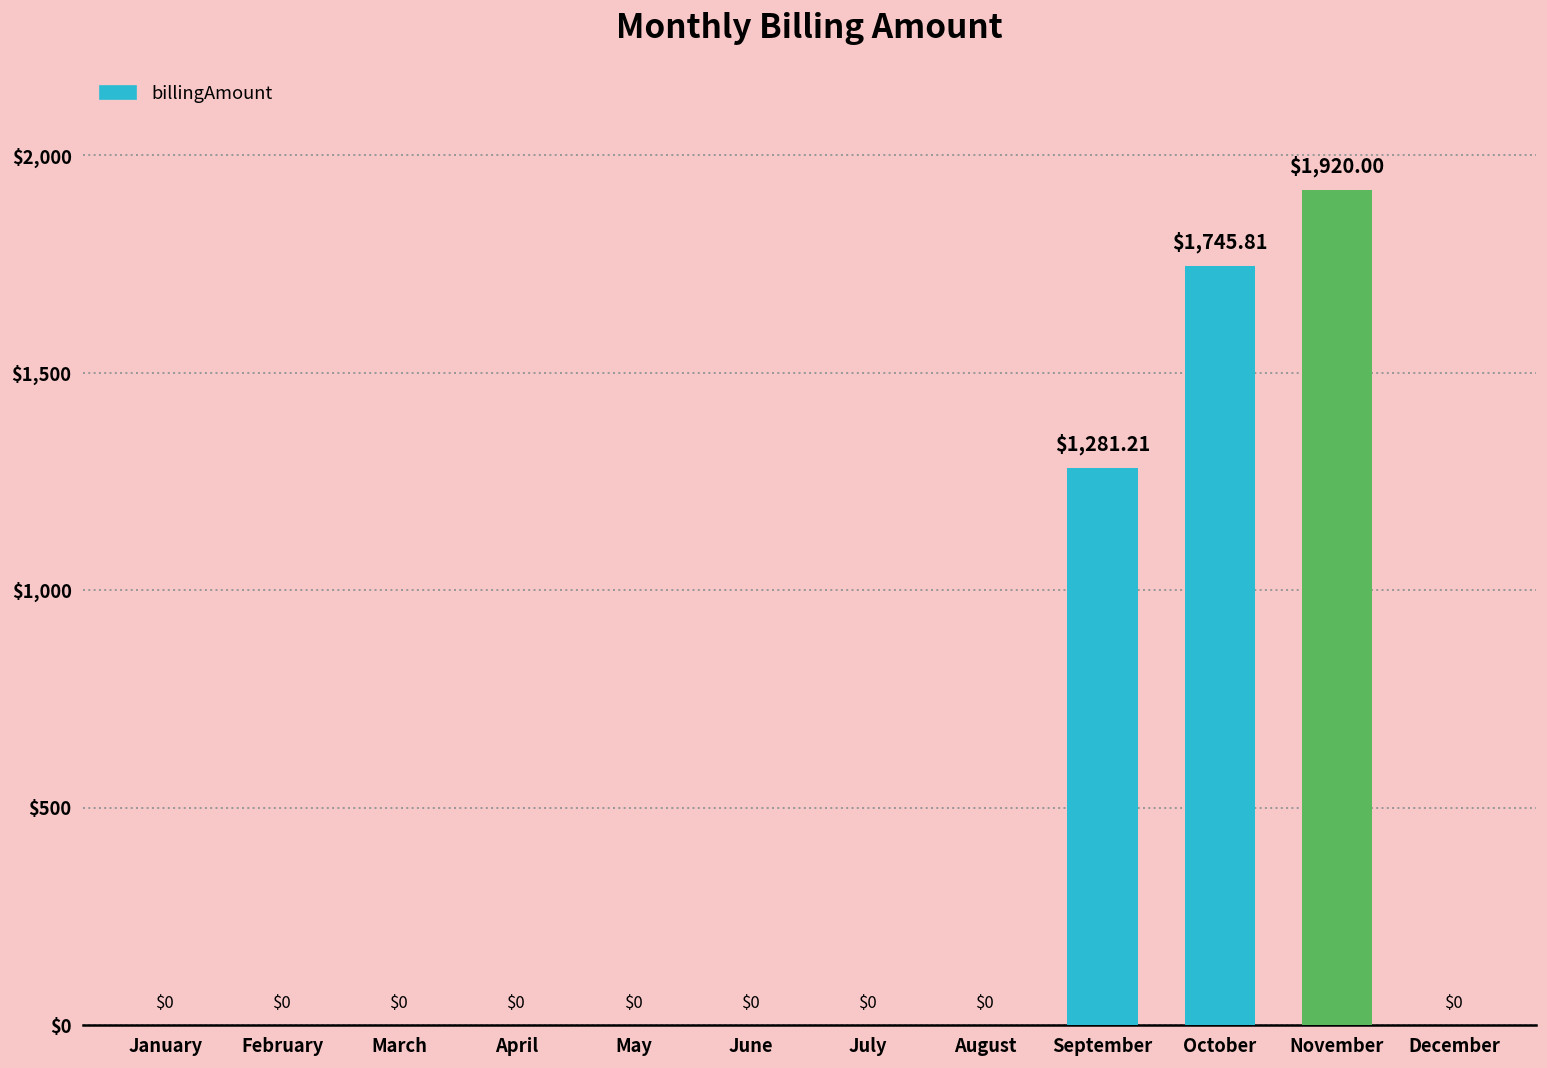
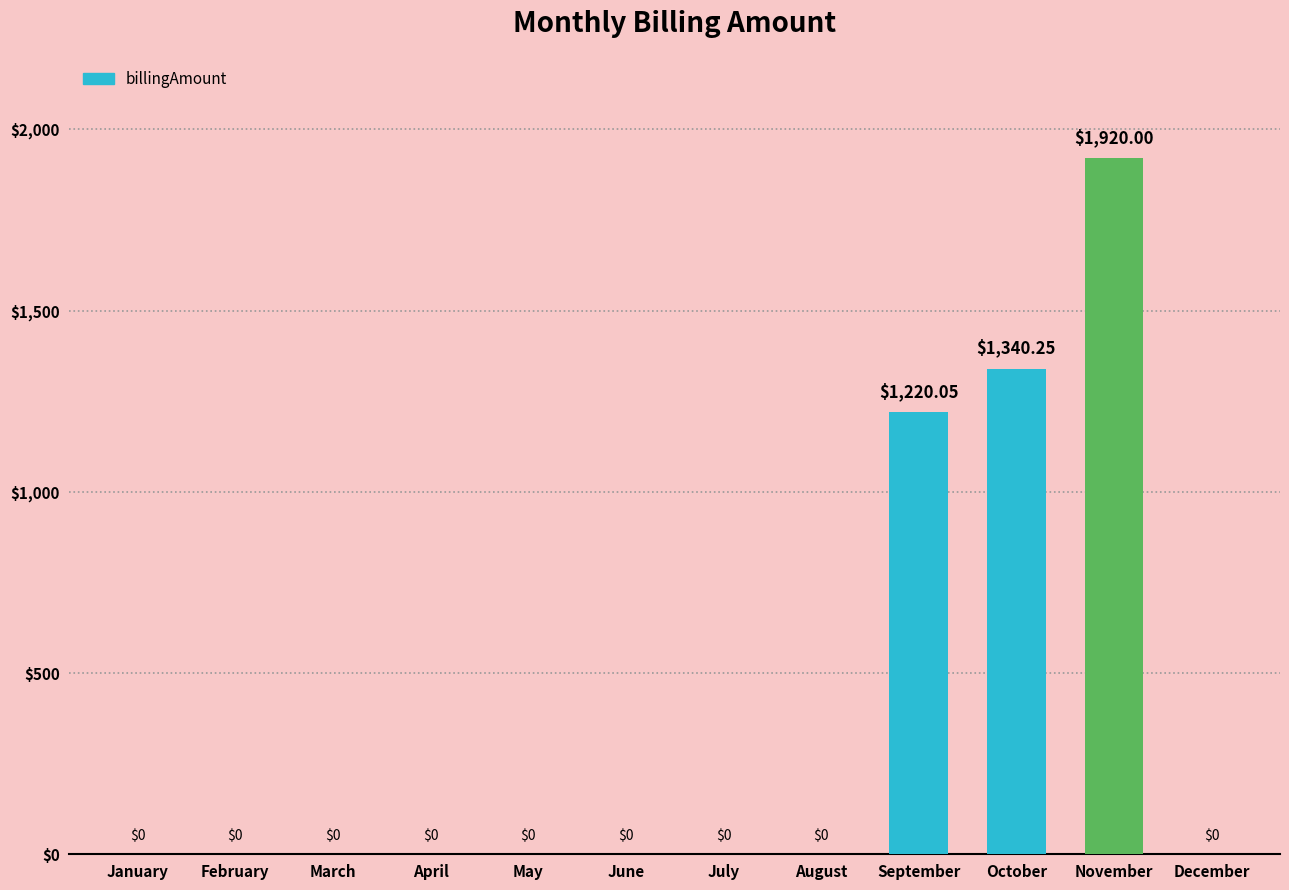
  {
    "January": "$0",
    "February": "$0",
    "March": "$0",
    "April": "$0",
    "May": "$0",
    "June": "$0",
    "July": "$0",
    "August": "$0",
-   "September": "$1,281.21",
-   "October": "$1,745.81",
+   "September": "$1,220.05",
+   "October": "$1,340.25",
    "November": "$1,920.00",
    "December": "$0"
  }
